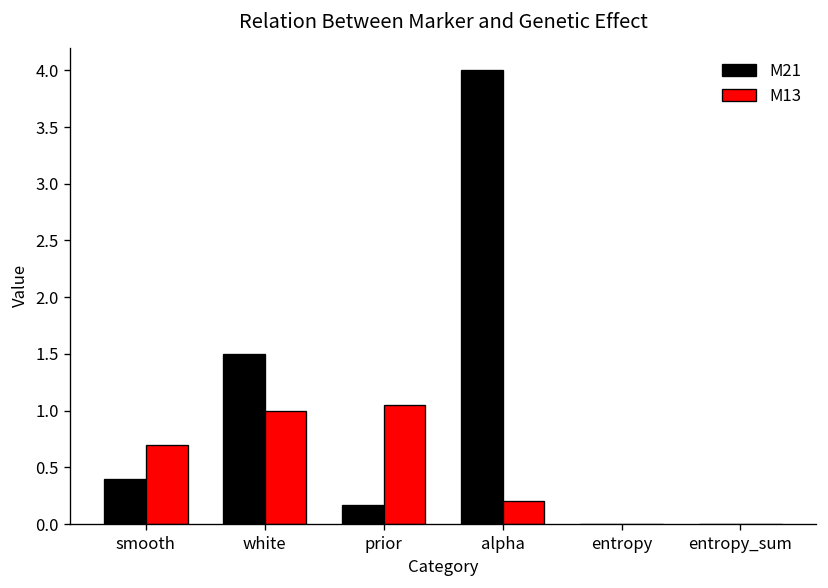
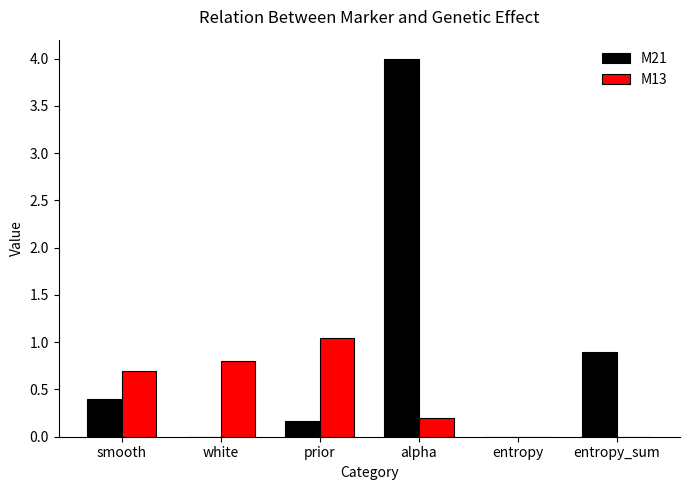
  {
    "M21": {
      "smooth": 0.4,
-     "white": 1.5,
+     "white": 0.0,
      "prior": 0.2,
      "alpha": 4.0,
      "entropy": 0.0,
-     "entropy_sum": 0.0
+     "entropy_sum": 0.9
    },
    "M13": {
      "smooth": 0.7,
-     "white": 1.0,
+     "white": 0.8,
      "prior": 1.0,
      "alpha": 0.2,
      "entropy": 0.0,
      "entropy_sum": 0.0
    }
  }
